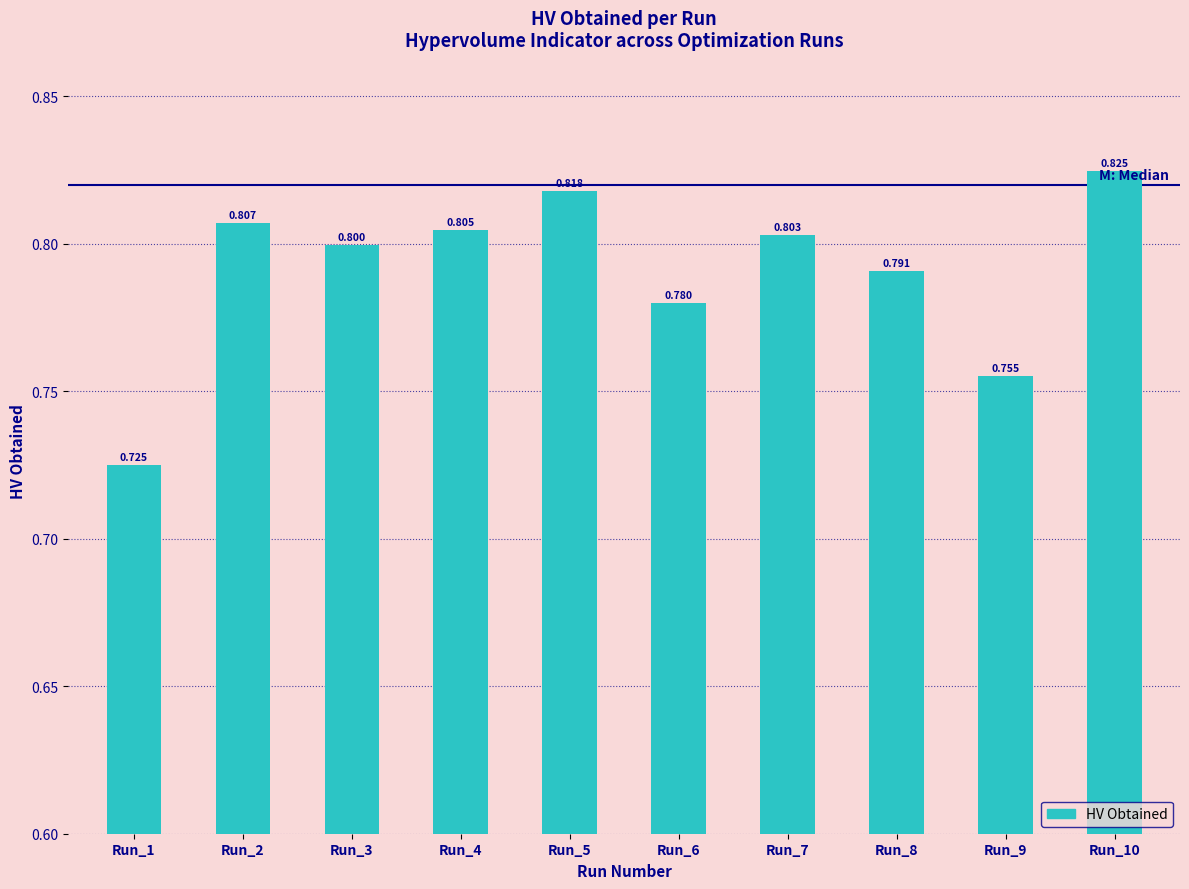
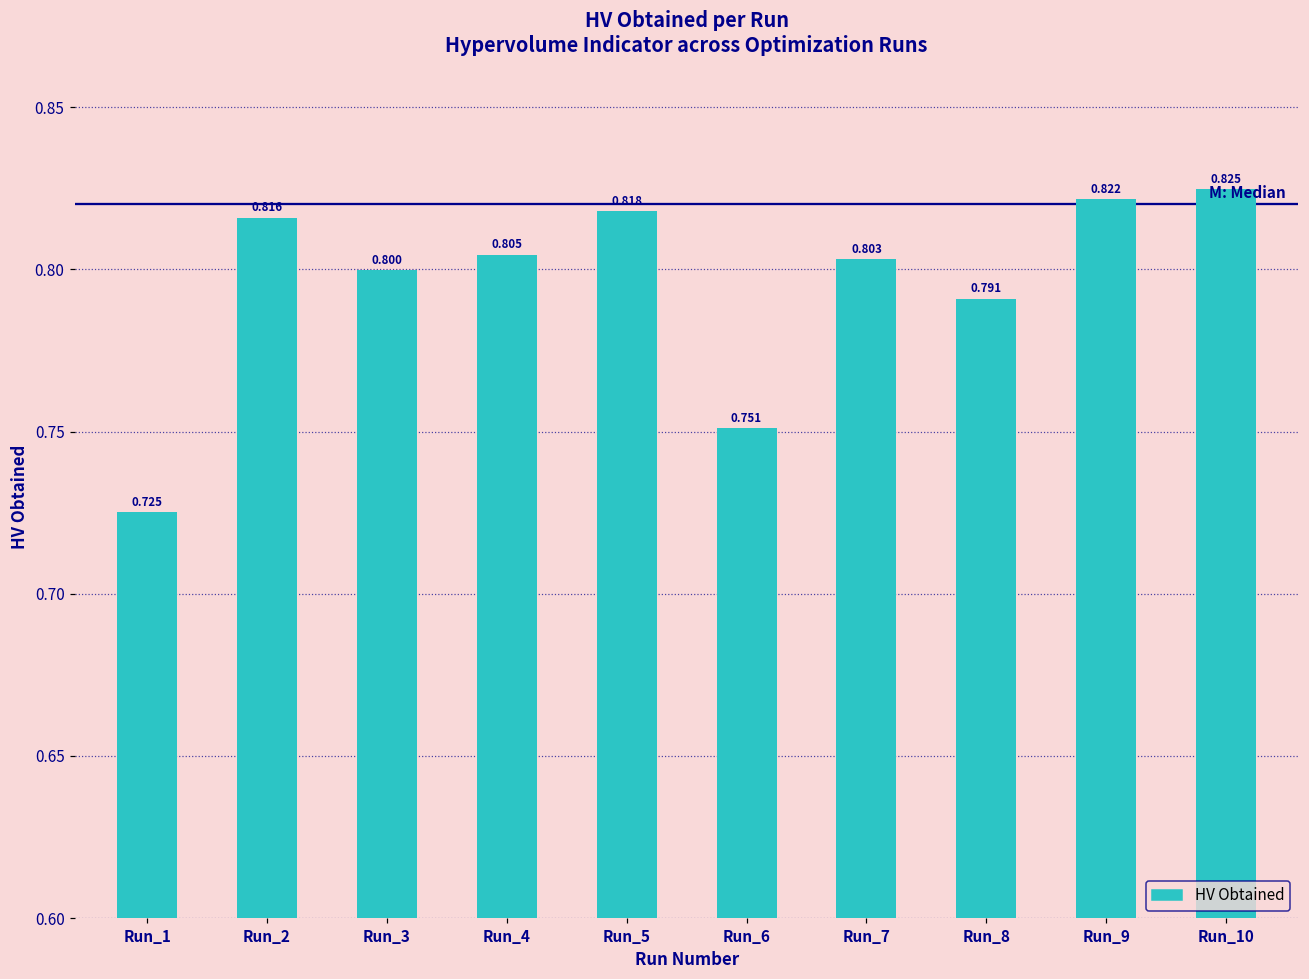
  {
    "Run_1": 0.725,
-   "Run_2": 0.807,
+   "Run_2": 0.816,
    "Run_3": 0.800,
    "Run_4": 0.805,
    "Run_5": 0.818,
-   "Run_6": 0.780,
+   "Run_6": 0.751,
    "Run_7": 0.803,
    "Run_8": 0.791,
-   "Run_9": 0.755,
+   "Run_9": 0.822,
    "Run_10": 0.825
  }
